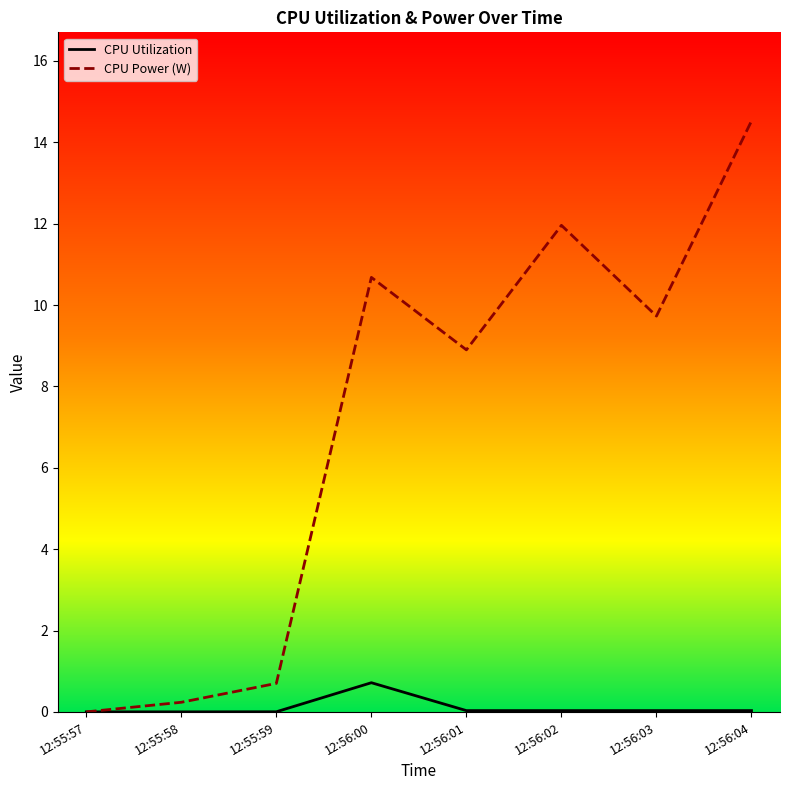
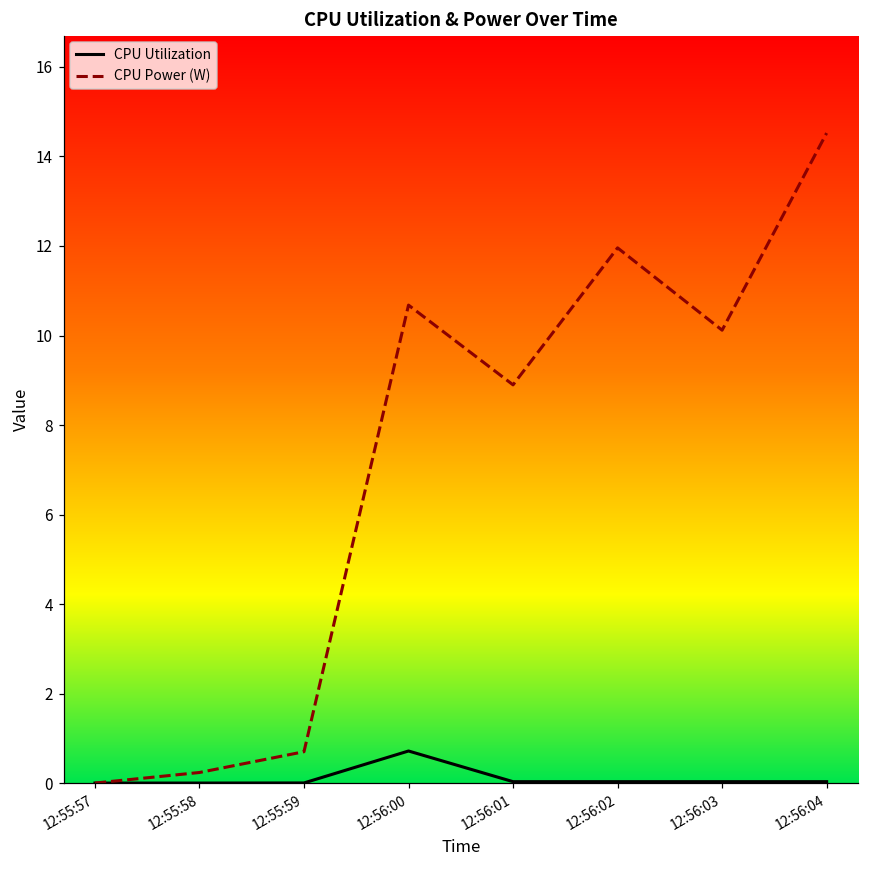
  {
    "CPU Utilization": {
      "12:55:58": 0.0,
      "12:55:59": 0.0,
      "12:56:00": 0.7,
      "12:56:01": 0.0,
      "12:56:02": 0.0,
      "12:56:03": 0.0,
      "12:56:04": 0.0
    },
    "CPU Power (W)": {
      "12:55:58": 0.2,
      "12:55:59": 0.7,
      "12:56:00": 10.7,
      "12:56:01": 8.9,
      "12:56:02": 12.0,
-     "12:56:03": 9.7,
+     "12:56:03": 10.1,
      "12:56:04": 14.5
    }
  }
